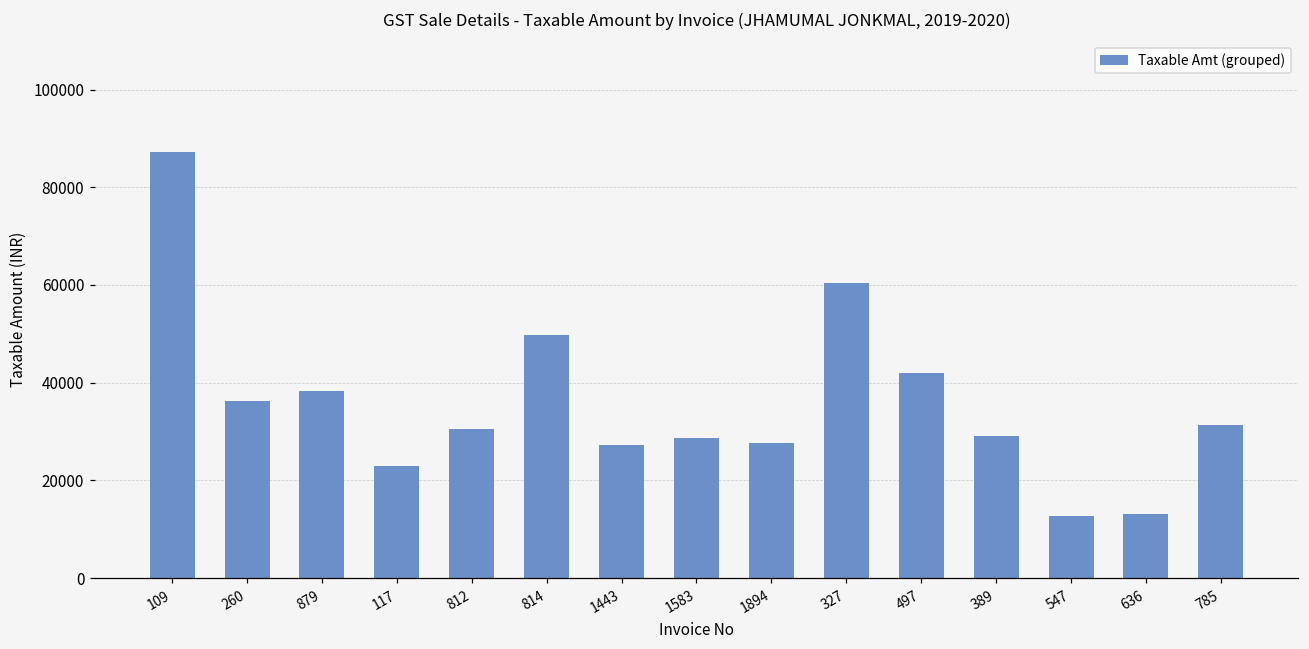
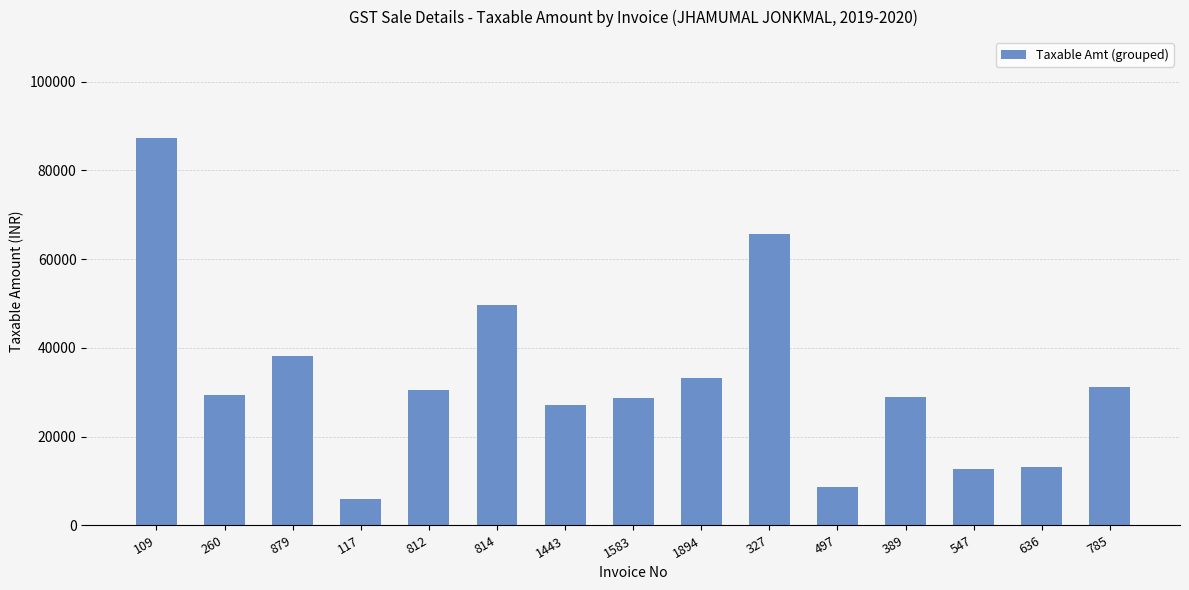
  {
    "109": 87000,
-   "260": 36000,
+   "260": 29000,
    "879": 38000,
-   "117": 23000,
+   "117": 6000,
    "812": 30000,
    "814": 50000,
    "1443": 27000,
    "1583": 29000,
-   "1894": 28000,
-   "327": 60000,
-   "497": 42000,
+   "1894": 33000,
+   "327": 66000,
+   "497": 9000,
    "389": 29000,
    "547": 13000,
    "636": 13000,
    "785": 31000
  }
